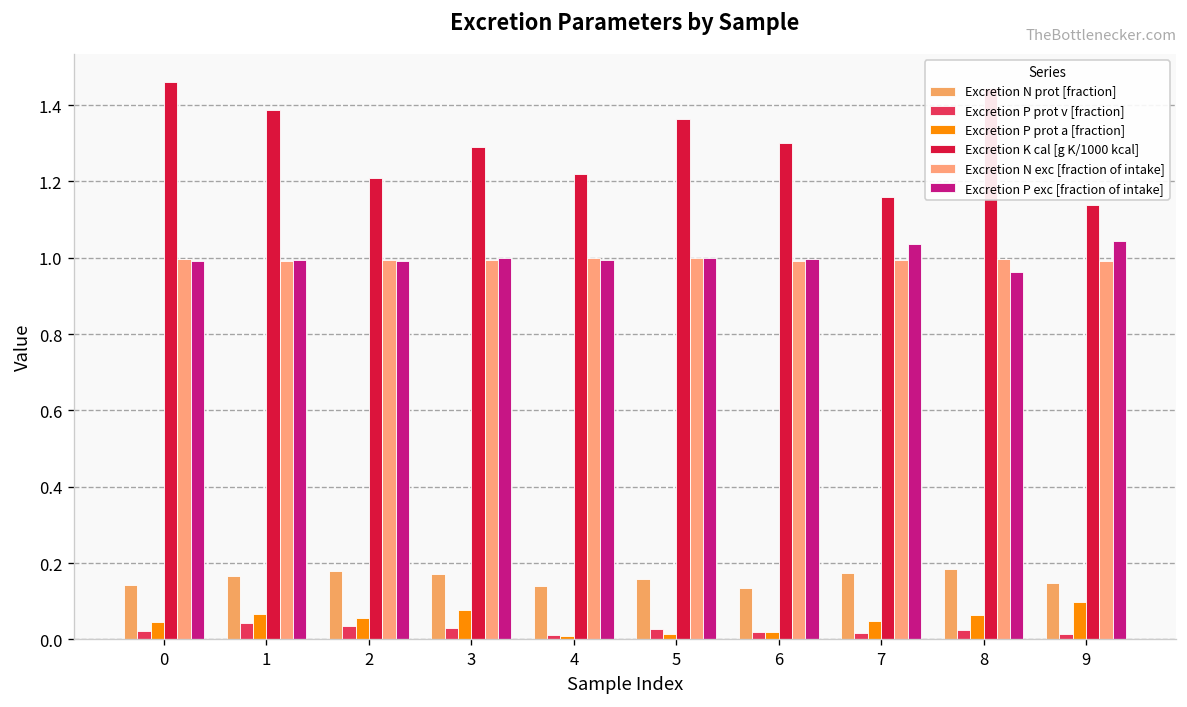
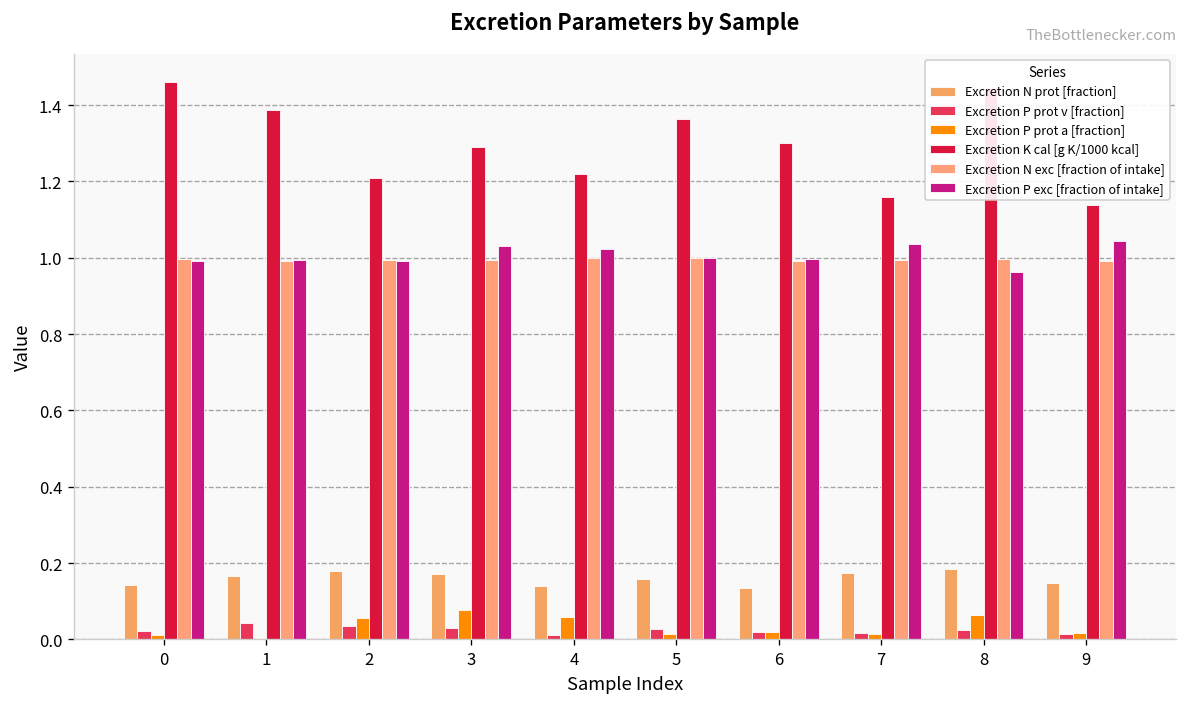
  {
    "Excretion P prot a [fraction]": {
-     "0": 0.05,
-     "1": 0.07,
+     "0": 0.01,
+     "1": 0.00,
      "2": 0.06,
      "3": 0.08,
-     "4": 0.01,
+     "4": 0.06,
      "5": 0.01,
      "6": 0.02,
-     "7": 0.05,
+     "7": 0.01,
      "8": 0.06,
-     "9": 0.10
+     "9": 0.02
    },
    "Excretion P exc [fraction of intake]": {
      "0": 0.99,
      "1": 0.99,
      "2": 0.99,
-     "3": 1.00,
-     "4": 1.00,
+     "3": 1.03,
+     "4": 1.02,
      "5": 1.00,
      "6": 1.00,
      "7": 1.04,
      "8": 0.96,
      "9": 1.04
    }
  }
